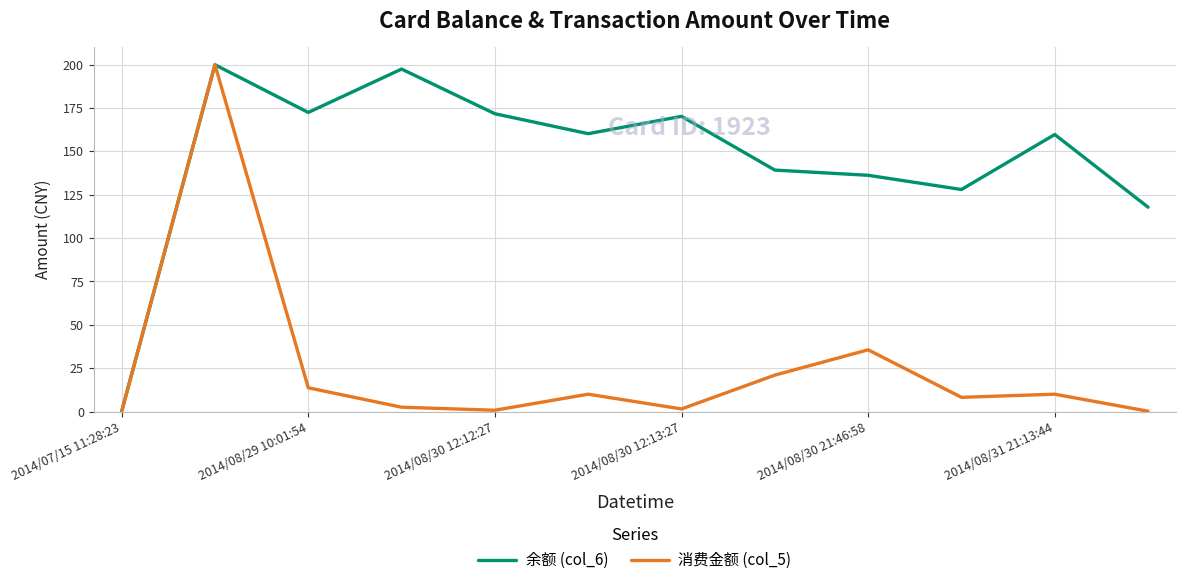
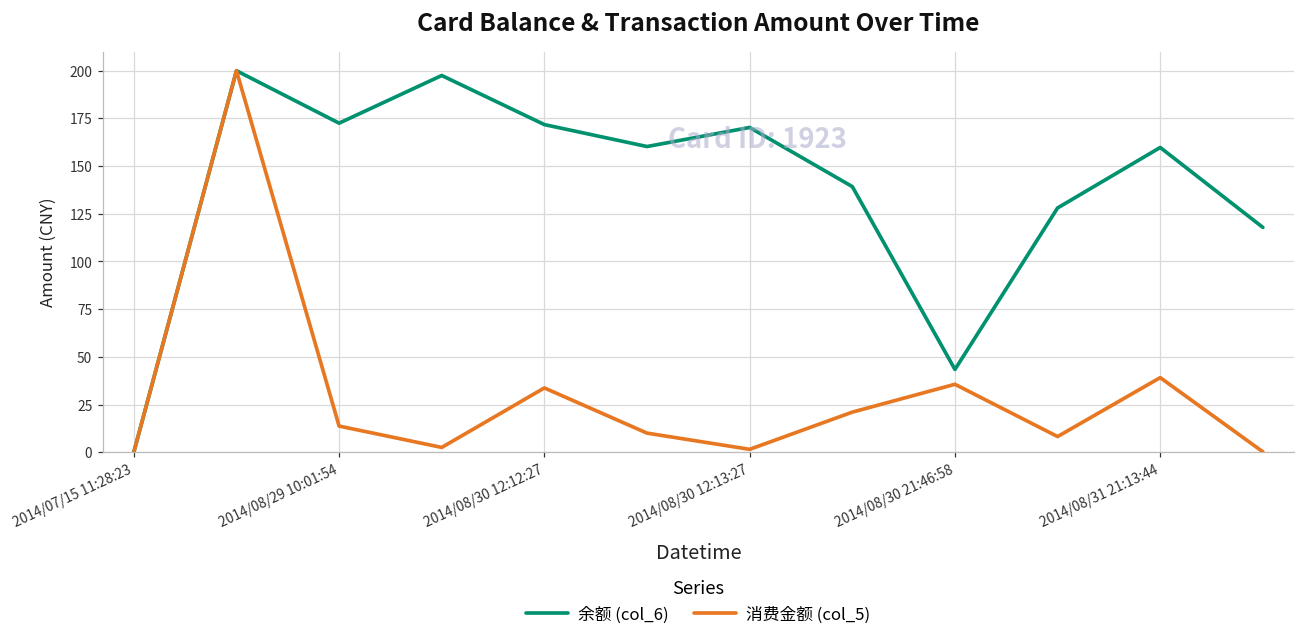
  {
    "余额 (col_6)": {
      "2014/08/29 10:01:54": 173,
      "2014/08/30 12:12:27": 172,
-     "2014/08/30 21:46:58": 136,
+     "2014/08/30 21:46:58": 43,
      "2014/08/31 21:13:44": 160
    },
    "消费金额 (col_5)": {
      "2014/08/29 10:01:54": 14,
-     "2014/08/30 12:12:27": 1,
+     "2014/08/30 12:12:27": 34,
      "2014/08/30 12:13:27": 2,
      "2014/08/30 21:46:58": 36,
-     "2014/08/31 21:13:44": 10
+     "2014/08/31 21:13:44": 39
    }
  }
